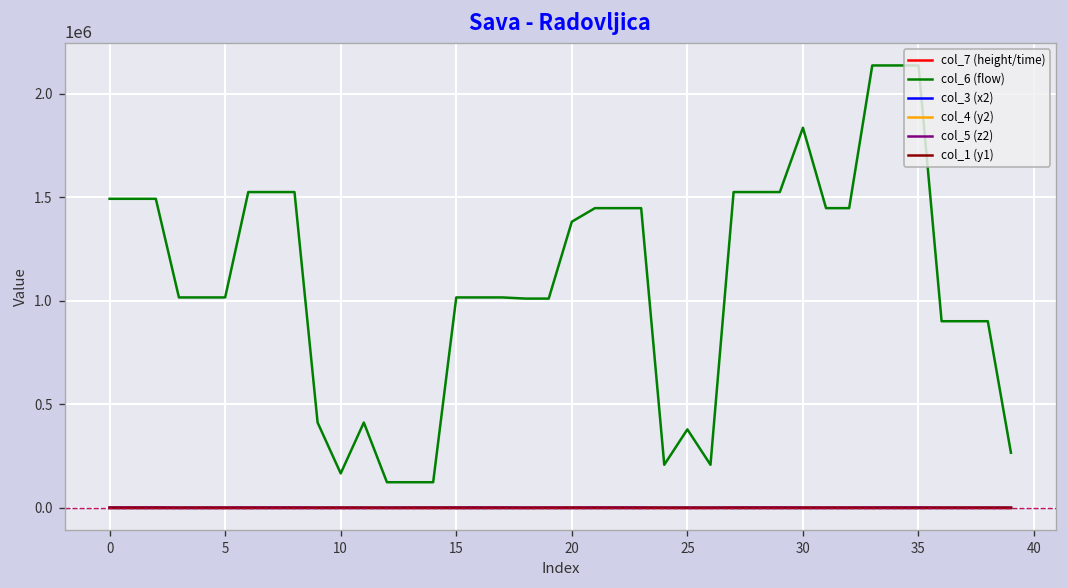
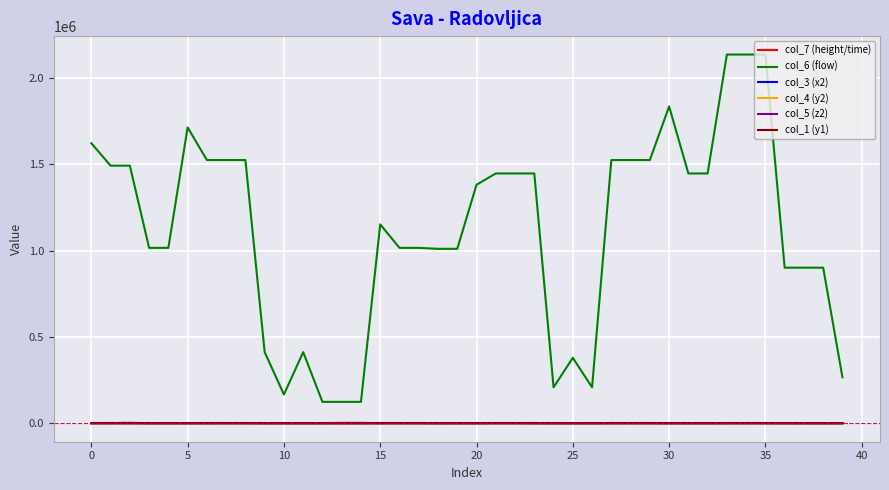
  {
    "col_1 (y1)": {
      "0": 0,
      "5": 0,
      "10": 0,
      "15": 0,
      "20": 0,
      "25": 0,
      "30": 0,
      "35": 0
    },
    "col_6 (flow)": {
-     "0": 1490000,
-     "5": 1020000,
+     "0": 1620000,
+     "5": 1710000,
      "10": 170000,
-     "15": 1020000,
+     "15": 1150000,
      "20": 1380000,
      "25": 380000,
      "30": 1840000
    }
  }
